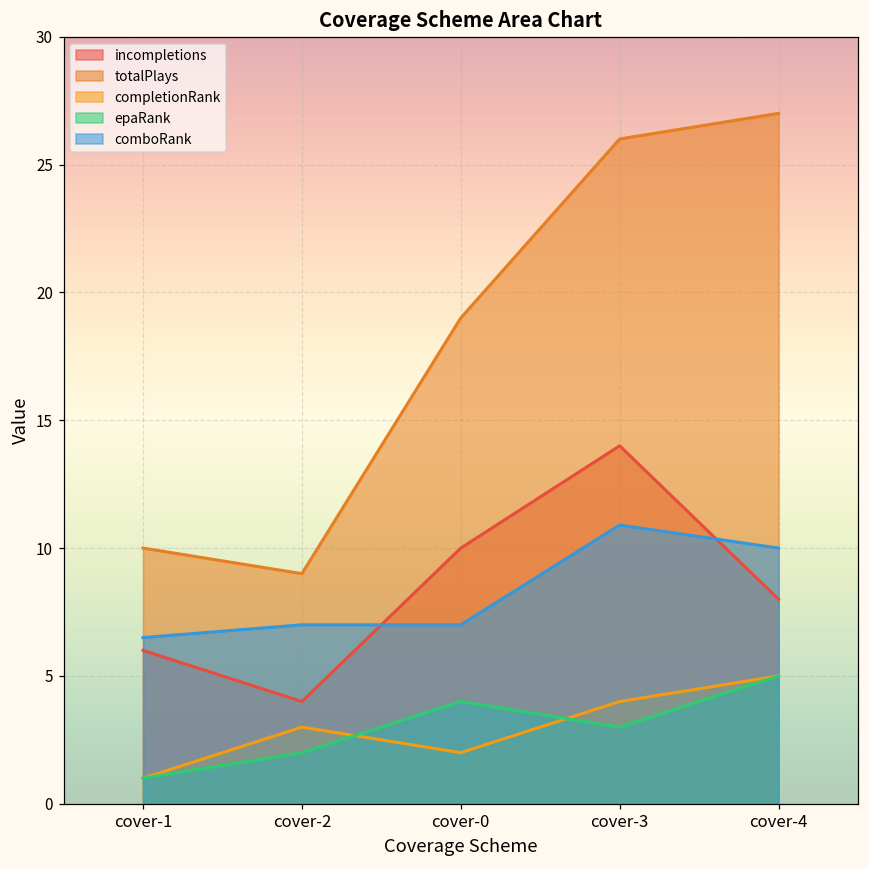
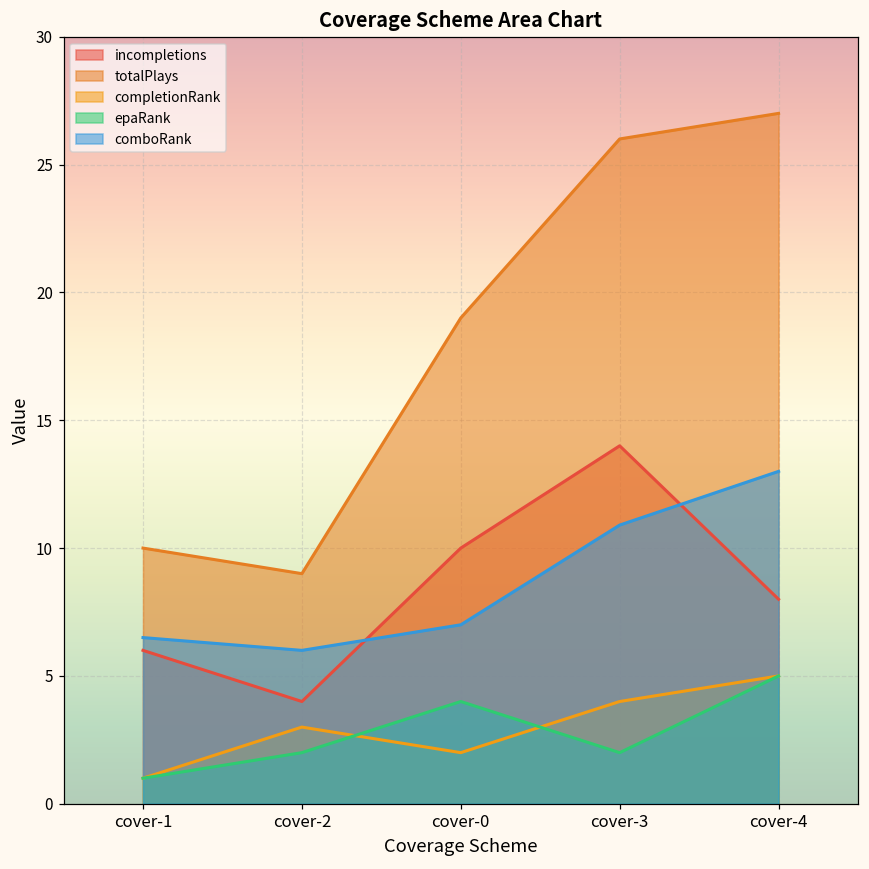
  {
    "epaRank": {
      "cover-2": 2,
      "cover-0": 4,
-     "cover-3": 3
+     "cover-3": 2
    },
    "comboRank": {
      "cover-1": 6.5,
-     "cover-2": 7,
+     "cover-2": 6,
      "cover-0": 7,
      "cover-3": 11,
-     "cover-4": 10
+     "cover-4": 13
    }
  }
